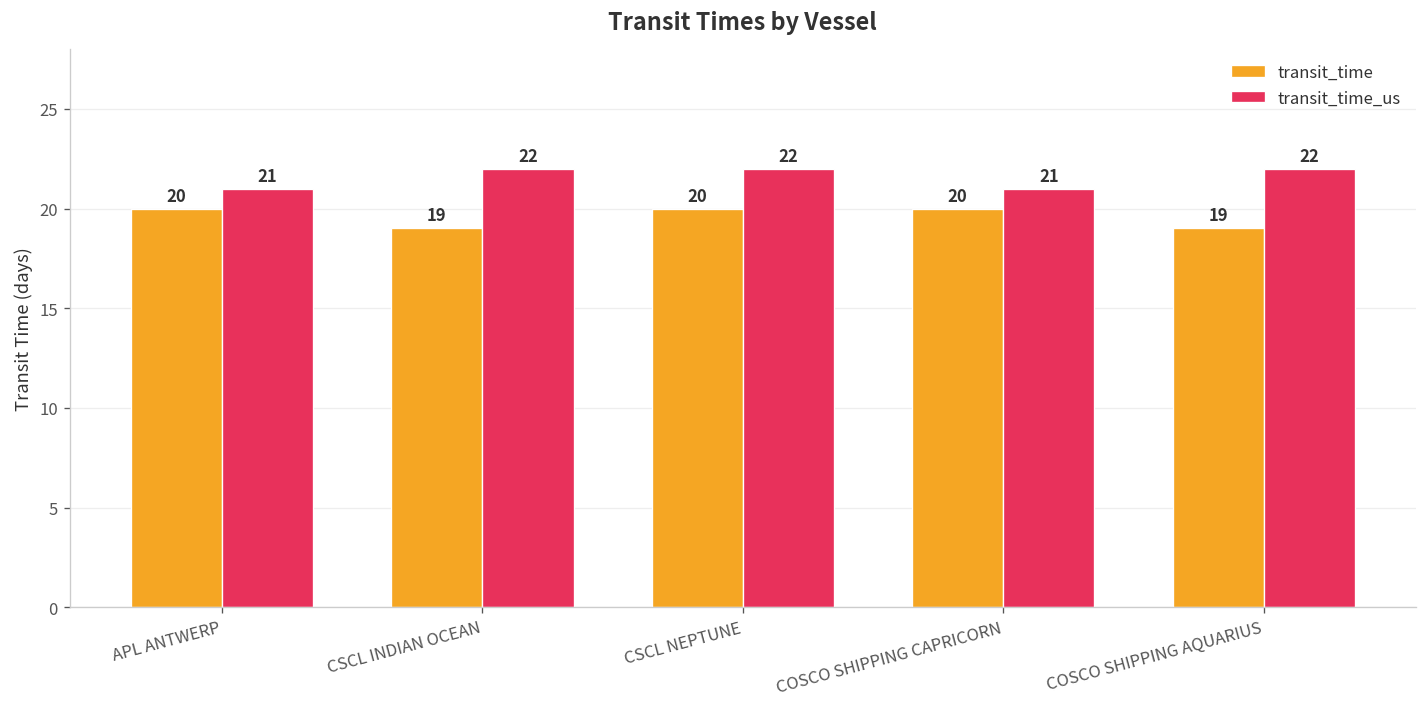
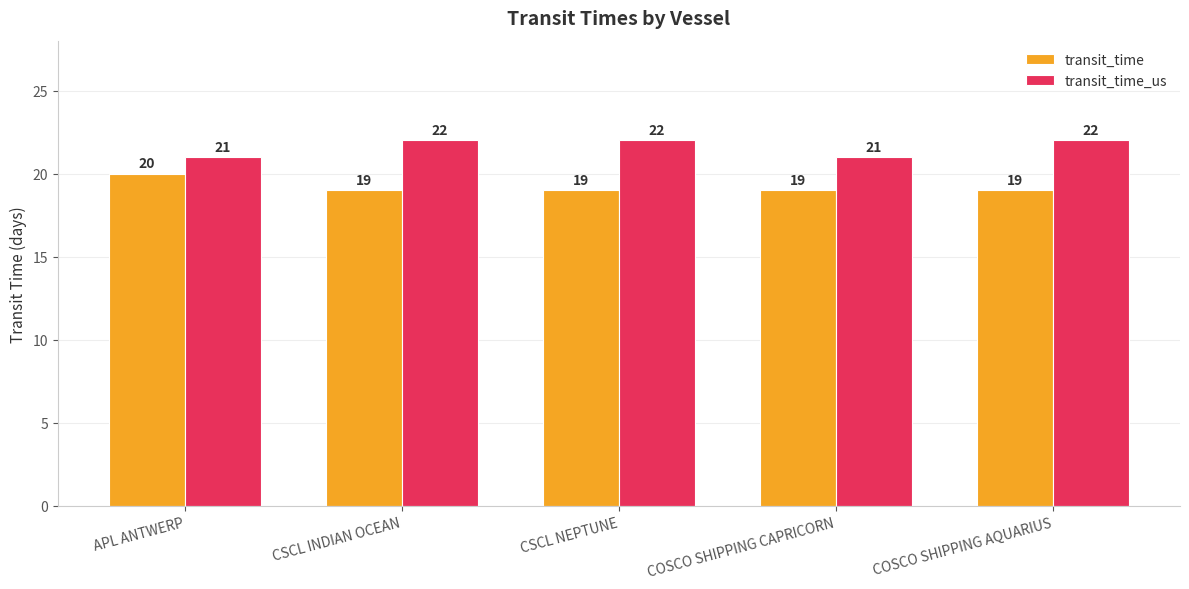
  {
    "transit_time": {
      "APL ANTWERP": 20,
      "CSCL INDIAN OCEAN": 19,
-     "CSCL NEPTUNE": 20,
-     "COSCO SHIPPING CAPRICORN": 20,
+     "CSCL NEPTUNE": 19,
+     "COSCO SHIPPING CAPRICORN": 19,
      "COSCO SHIPPING AQUARIUS": 19
    },
    "transit_time_us": {
      "APL ANTWERP": 21,
      "CSCL INDIAN OCEAN": 22,
      "CSCL NEPTUNE": 22,
      "COSCO SHIPPING CAPRICORN": 21,
      "COSCO SHIPPING AQUARIUS": 22
    }
  }
